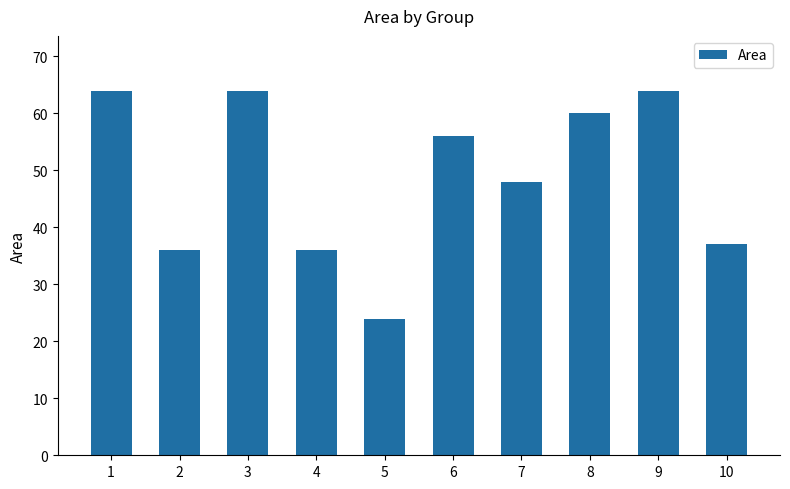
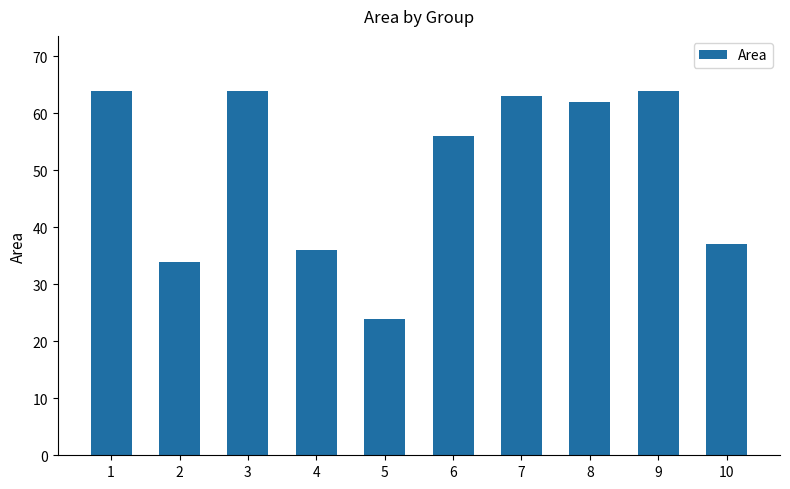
  {
    "1": 64,
-   "2": 36,
+   "2": 34,
    "3": 64,
    "4": 36,
    "5": 24,
    "6": 56,
-   "7": 48,
-   "8": 60,
+   "7": 63,
+   "8": 62,
    "9": 64,
    "10": 37
  }
